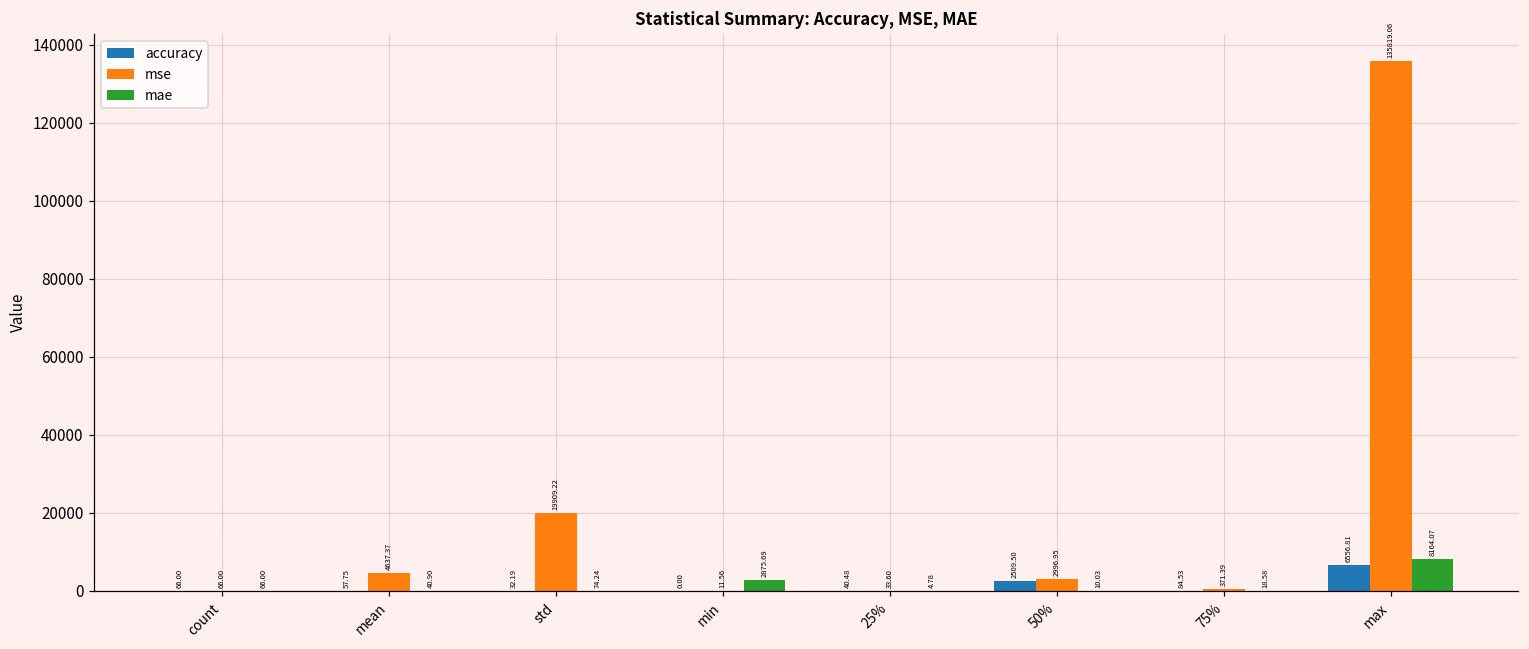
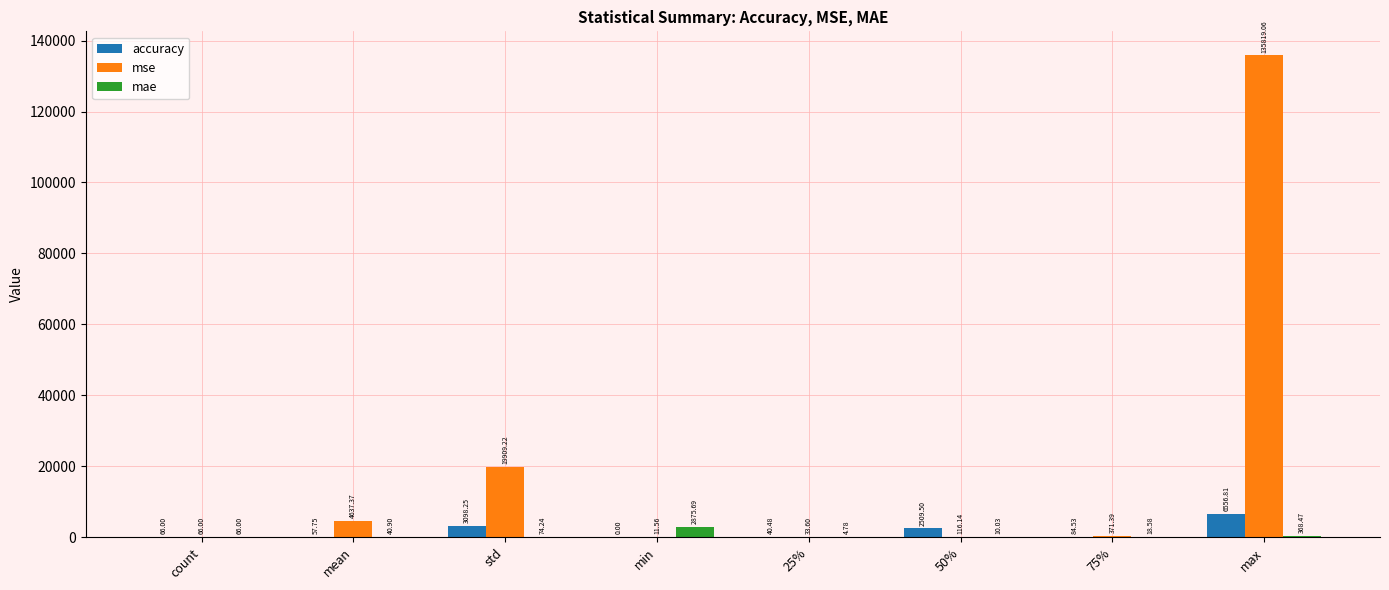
  {
    "accuracy": {
      "count": 66.00,
      "mean": 57.75,
-     "std": 32.19,
+     "std": 3098.25,
      "min": 0.00,
      "25%": 40.48,
      "50%": 2509.50,
      "75%": 84.53,
      "max": 6556.81
    },
    "mse": {
      "count": 66.00,
      "mean": 4637.37,
      "std": 19909.22,
      "min": 11.56,
      "25%": 33.60,
-     "50%": 2996.95,
+     "50%": 116.14,
      "75%": 371.39,
      "max": 135819.06
    },
    "mae": {
      "count": 66.00,
      "mean": 40.90,
      "std": 74.24,
      "min": 2875.69,
      "25%": 4.78,
      "50%": 10.03,
      "75%": 18.58,
-     "max": 8164.07
+     "max": 368.47
    }
  }
